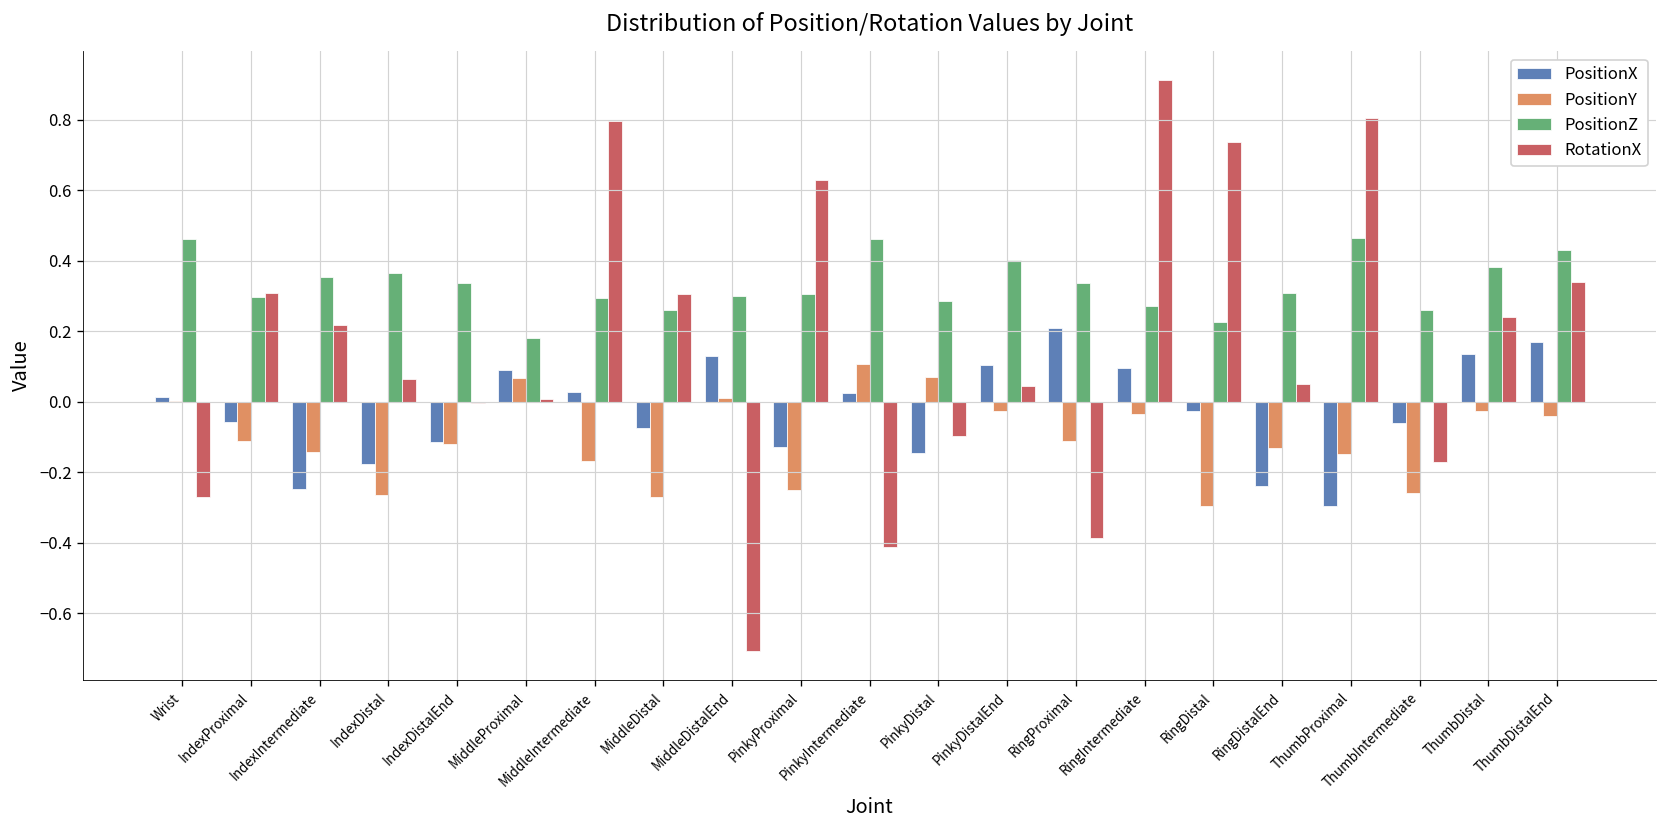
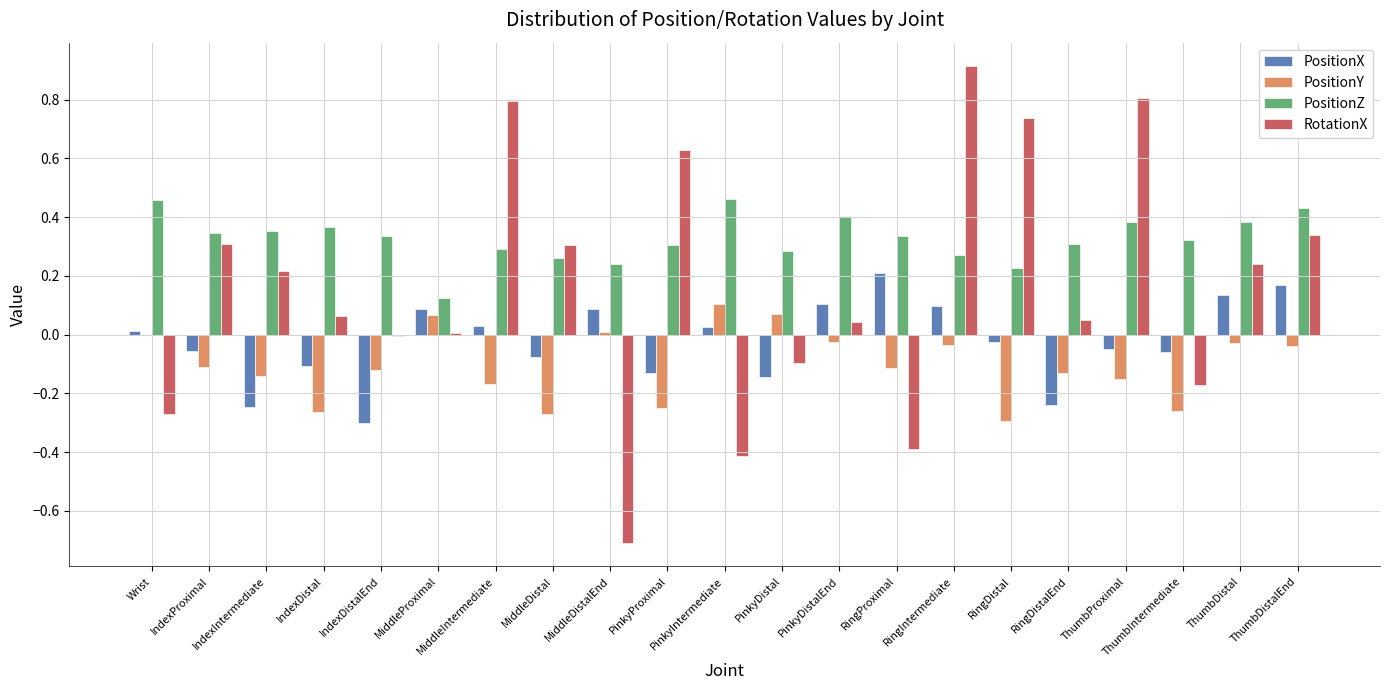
  {
    "PositionX": {
      "Wrist": 0.01,
      "IndexProximal": -0.06,
      "IndexIntermediate": -0.25,
-     "IndexDistal": -0.18,
-     "IndexDistalEnd": -0.12,
+     "IndexDistal": -0.11,
+     "IndexDistalEnd": -0.30,
      "MiddleProximal": 0.09,
      "MiddleIntermediate": 0.03,
      "MiddleDistal": -0.07,
-     "MiddleDistalEnd": 0.13,
+     "MiddleDistalEnd": 0.09,
      "PinkyProximal": -0.13,
      "PinkyIntermediate": 0.03,
      "PinkyDistal": -0.15,
      "PinkyDistalEnd": 0.10,
      "RingProximal": 0.21,
      "RingIntermediate": 0.10,
      "RingDistal": -0.03,
      "RingDistalEnd": -0.24,
-     "ThumbProximal": -0.30,
+     "ThumbProximal": -0.05,
      "ThumbIntermediate": -0.06,
      "ThumbDistal": 0.13,
      "ThumbDistalEnd": 0.17
    },
    "PositionZ": {
      "Wrist": 0.46,
-     "IndexProximal": 0.30,
+     "IndexProximal": 0.35,
      "IndexIntermediate": 0.35,
      "IndexDistal": 0.37,
      "IndexDistalEnd": 0.34,
-     "MiddleProximal": 0.18,
+     "MiddleProximal": 0.13,
      "MiddleIntermediate": 0.29,
      "MiddleDistal": 0.26,
-     "MiddleDistalEnd": 0.30,
+     "MiddleDistalEnd": 0.24,
      "PinkyProximal": 0.31,
      "PinkyIntermediate": 0.46,
      "PinkyDistal": 0.29,
      "PinkyDistalEnd": 0.40,
      "RingProximal": 0.34,
      "RingIntermediate": 0.27,
      "RingDistal": 0.23,
      "RingDistalEnd": 0.31,
-     "ThumbProximal": 0.46,
-     "ThumbIntermediate": 0.26,
+     "ThumbProximal": 0.38,
+     "ThumbIntermediate": 0.32,
      "ThumbDistal": 0.38,
      "ThumbDistalEnd": 0.43
    }
  }
